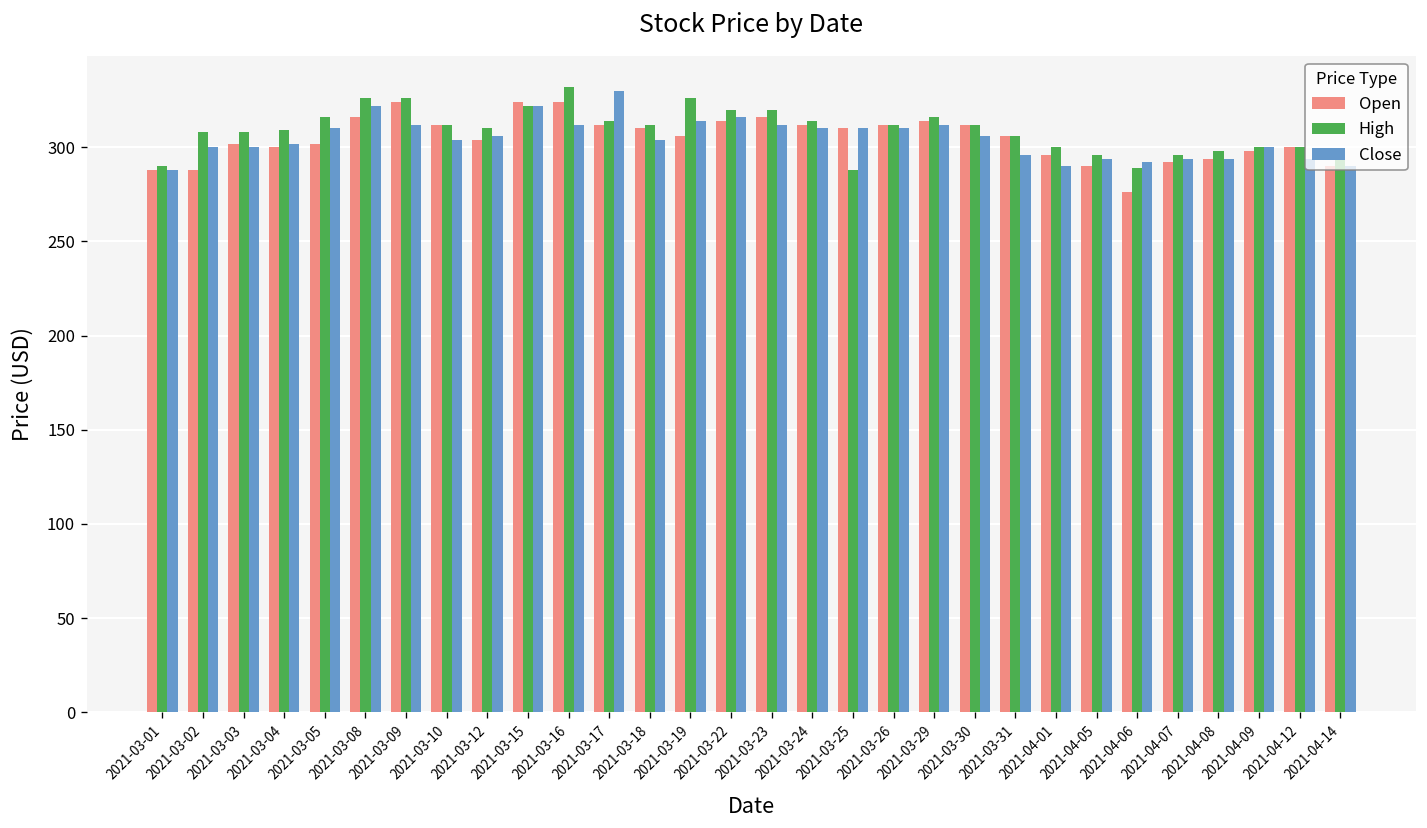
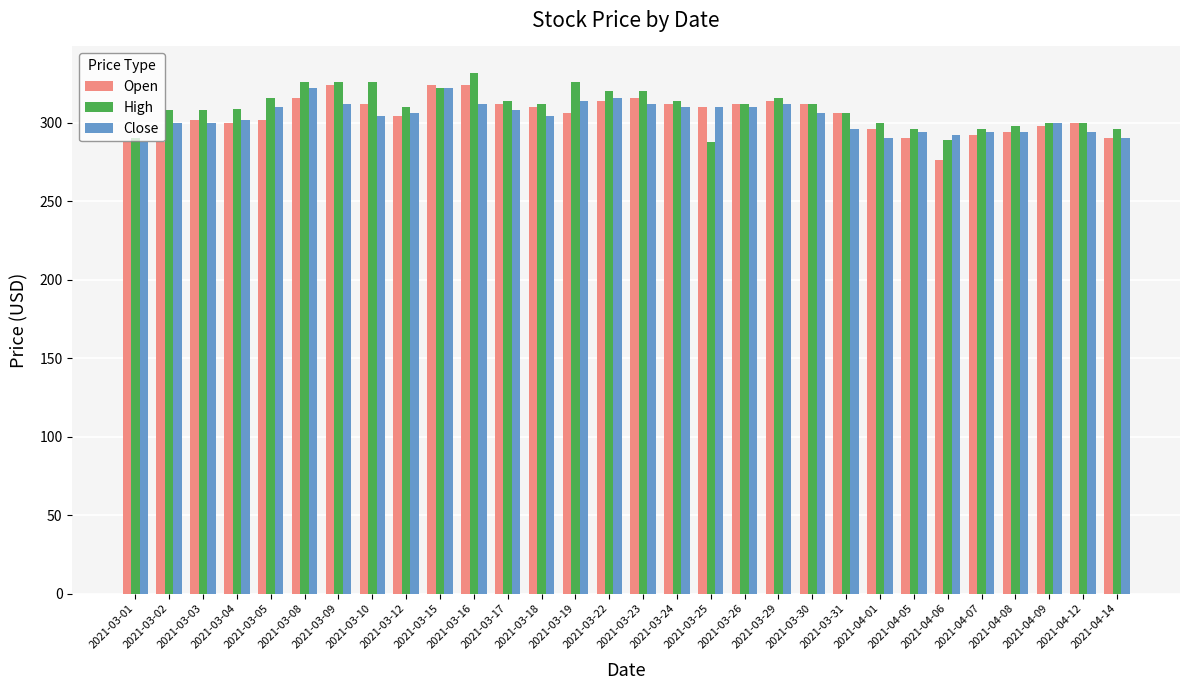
  {
    "Open": {
      "2021-03-01": 288,
      "2021-03-02": 288,
      "2021-03-03": 302,
      "2021-03-04": 300,
      "2021-03-05": 302,
      "2021-03-08": 316,
      "2021-03-09": 324,
      "2021-03-10": 312,
      "2021-03-12": 304,
      "2021-03-15": 324,
      "2021-03-16": 324,
      "2021-03-17": 312,
      "2021-03-18": 310,
      "2021-03-19": 306,
      "2021-03-22": 314,
      "2021-03-23": 316,
      "2021-03-24": 312,
      "2021-03-25": 310,
      "2021-03-26": 312,
      "2021-03-29": 314,
      "2021-03-30": 312,
      "2021-03-31": 306,
      "2021-04-01": 296,
      "2021-04-05": 290,
      "2021-04-06": 276,
      "2021-04-07": 292,
      "2021-04-08": 294,
      "2021-04-09": 298,
      "2021-04-12": 300,
      "2021-04-14": 290
    },
    "High": {
      "2021-03-02": 308,
      "2021-03-03": 308,
      "2021-03-04": 309,
      "2021-03-05": 316,
      "2021-03-08": 326,
      "2021-03-09": 326,
-     "2021-03-10": 312,
+     "2021-03-10": 326,
      "2021-03-12": 310,
      "2021-03-15": 322,
      "2021-03-16": 332,
      "2021-03-17": 314,
      "2021-03-18": 312,
      "2021-03-19": 326,
      "2021-03-22": 320,
      "2021-03-23": 320,
      "2021-03-24": 314,
      "2021-03-25": 288,
      "2021-03-26": 312,
      "2021-03-29": 316,
      "2021-03-30": 312,
      "2021-03-31": 306,
      "2021-04-01": 300,
      "2021-04-05": 296,
      "2021-04-06": 289,
      "2021-04-07": 296,
      "2021-04-08": 298,
      "2021-04-09": 300,
      "2021-04-12": 300,
      "2021-04-14": 296
    },
    "Close": {
      "2021-03-01": 288,
      "2021-03-02": 300,
      "2021-03-03": 300,
      "2021-03-04": 302,
      "2021-03-05": 310,
      "2021-03-08": 322,
      "2021-03-09": 312,
      "2021-03-10": 304,
      "2021-03-12": 306,
      "2021-03-15": 322,
      "2021-03-16": 312,
-     "2021-03-17": 330,
+     "2021-03-17": 308,
      "2021-03-18": 304,
      "2021-03-19": 314,
      "2021-03-22": 316,
      "2021-03-23": 312,
      "2021-03-24": 310,
      "2021-03-25": 310,
      "2021-03-26": 310,
      "2021-03-29": 312,
      "2021-03-30": 306,
      "2021-03-31": 296,
      "2021-04-01": 290,
      "2021-04-05": 294,
      "2021-04-06": 292,
      "2021-04-07": 294,
      "2021-04-08": 294,
      "2021-04-09": 300,
      "2021-04-12": 294,
      "2021-04-14": 290
    }
  }
